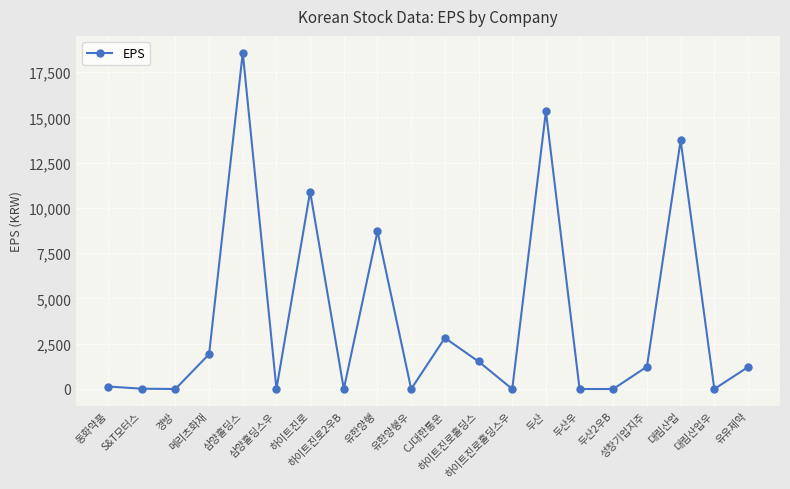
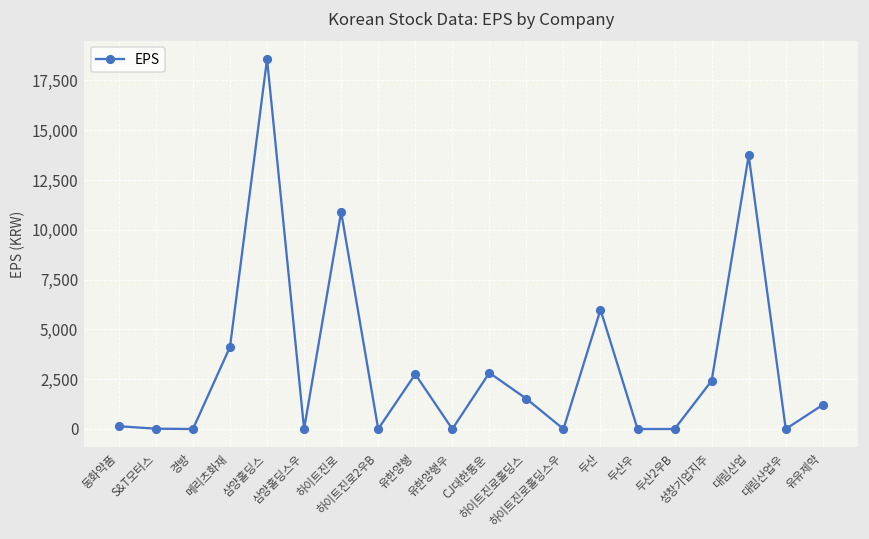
  {
    "동화약품": "100",
    "S&T모터스": "0",
    "경방": "0",
-   "메리츠화재": "1,900",
+   "메리츠화재": "4,100",
    "삼양홀딩스": "18,600",
    "삼양홀딩스우": "0",
    "하이트진로": "10,900",
    "하이트진로2우B": "0",
-   "유한양행": "8,700",
+   "유한양행": "2,800",
    "유한양행우": "0",
    "CJ대한통운": "2,800",
    "하이트진로홀딩스": "1,500",
    "하이트진로홀딩스우": "0",
-   "두산": "15,300",
+   "두산": "6,000",
    "두산우": "0",
    "두산2우B": "0",
-   "성창기업지주": "1,200",
+   "성창기업지주": "2,400",
    "대림산업": "13,700",
    "대림산업우": "0",
    "유유제약": "1,200"
  }
